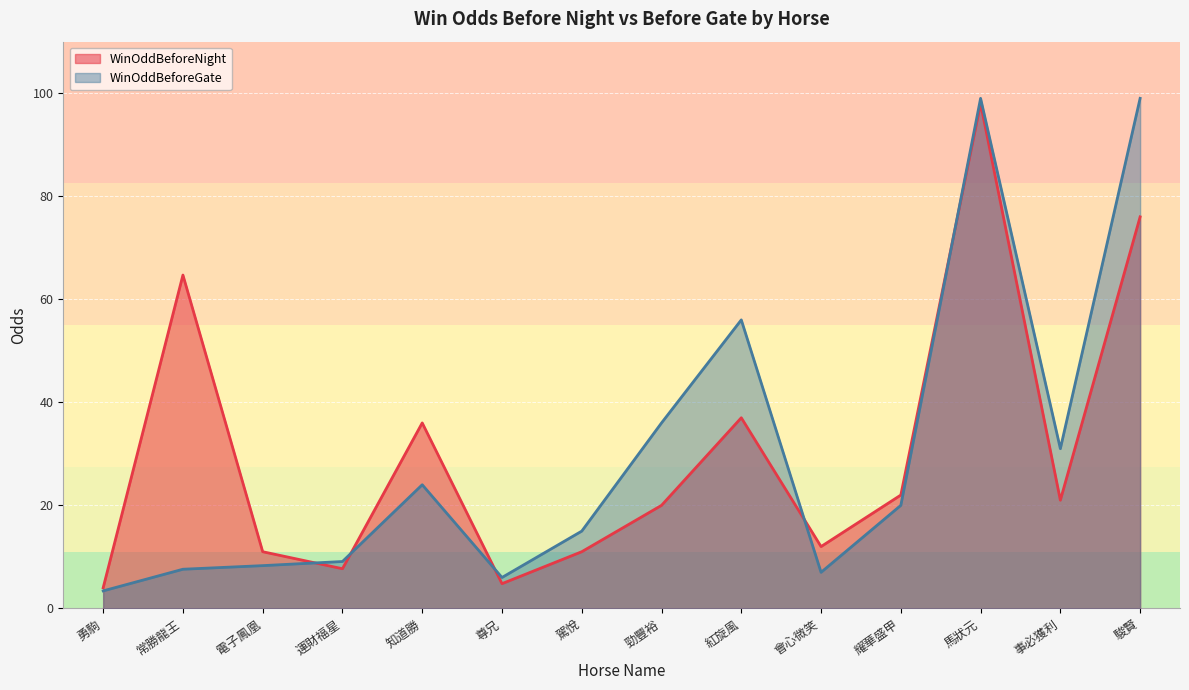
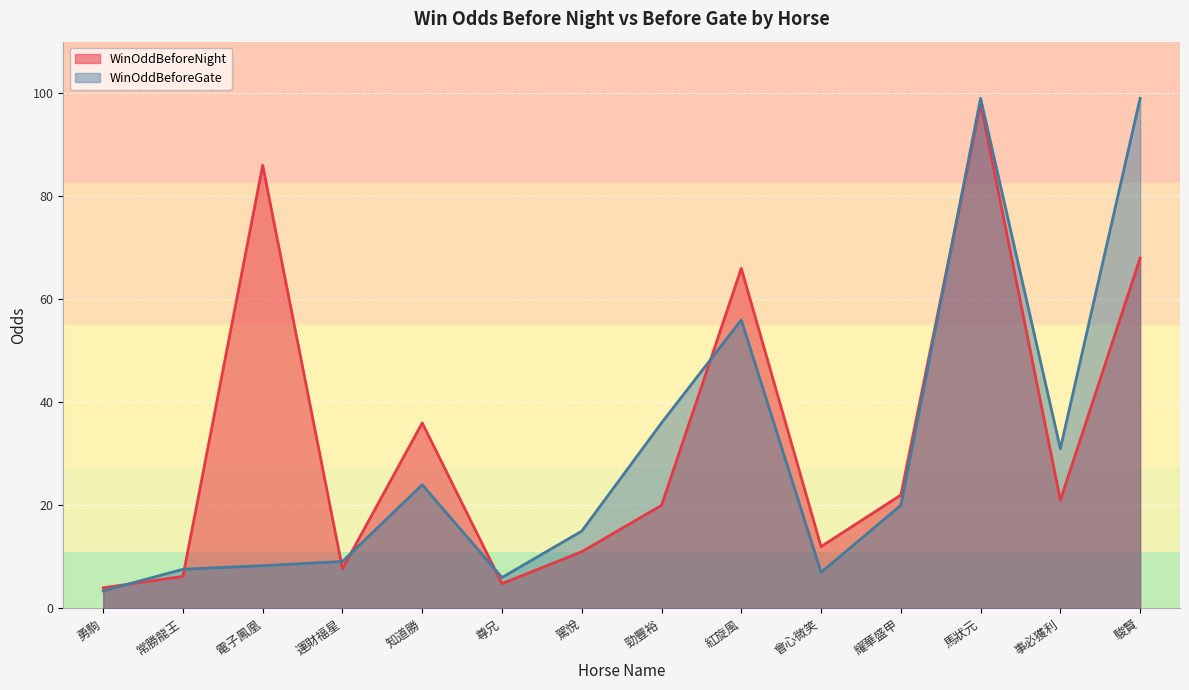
  {
    "WinOddBeforeNight": {
      "勇駒": 4,
-     "常勝龍王": 65,
-     "電子鳳凰": 11,
+     "常勝龍王": 6,
+     "電子鳳凰": 86,
      "運財福星": 8,
      "知道勝": 36,
      "尊兄": 5,
      "駕悅": 11,
      "勁豐裕": 20,
-     "紅旋風": 37,
+     "紅旋風": 66,
      "會心微笑": 12,
      "耀華盛甲": 22,
      "馬狀元": 98,
      "事必獲利": 21,
-     "駿賢": 76
+     "駿賢": 68
    },
    "WinOddBeforeGate": {
      "勇駒": 3,
      "常勝龍王": 8,
      "電子鳳凰": 8,
      "運財福星": 9,
      "知道勝": 24,
      "尊兄": 6,
      "駕悅": 15,
      "勁豐裕": 36,
      "紅旋風": 56,
      "會心微笑": 7,
      "耀華盛甲": 20,
      "馬狀元": 99,
      "事必獲利": 31,
      "駿賢": 99
    }
  }
